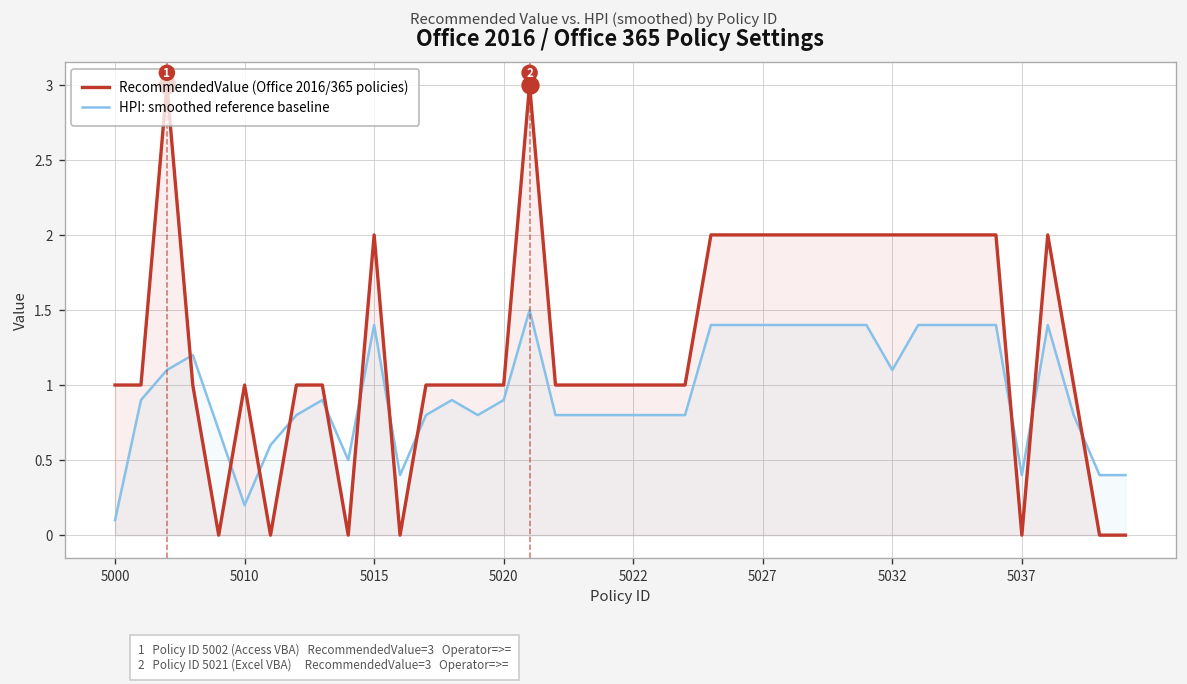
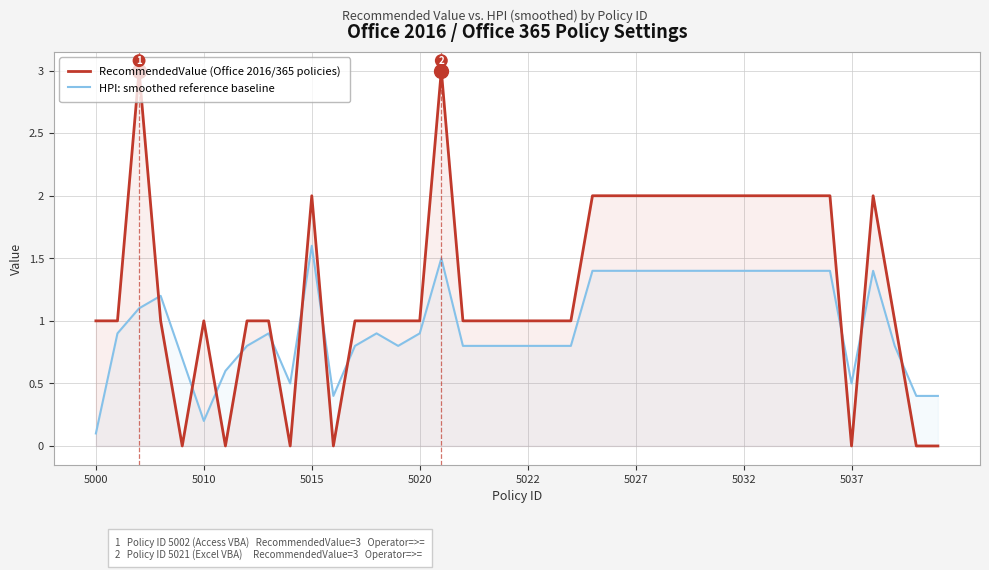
  {
    "HPI: smoothed reference baseline": {
      "5000": 0.1,
      "5010": 0.2,
-     "5015": 1.4,
+     "5015": 1.6,
      "5020": 0.9,
      "5022": 0.8,
      "5027": 1.4,
-     "5032": 1.1,
-     "5037": 0.4
+     "5032": 1.4,
+     "5037": 0.5
    }
  }
